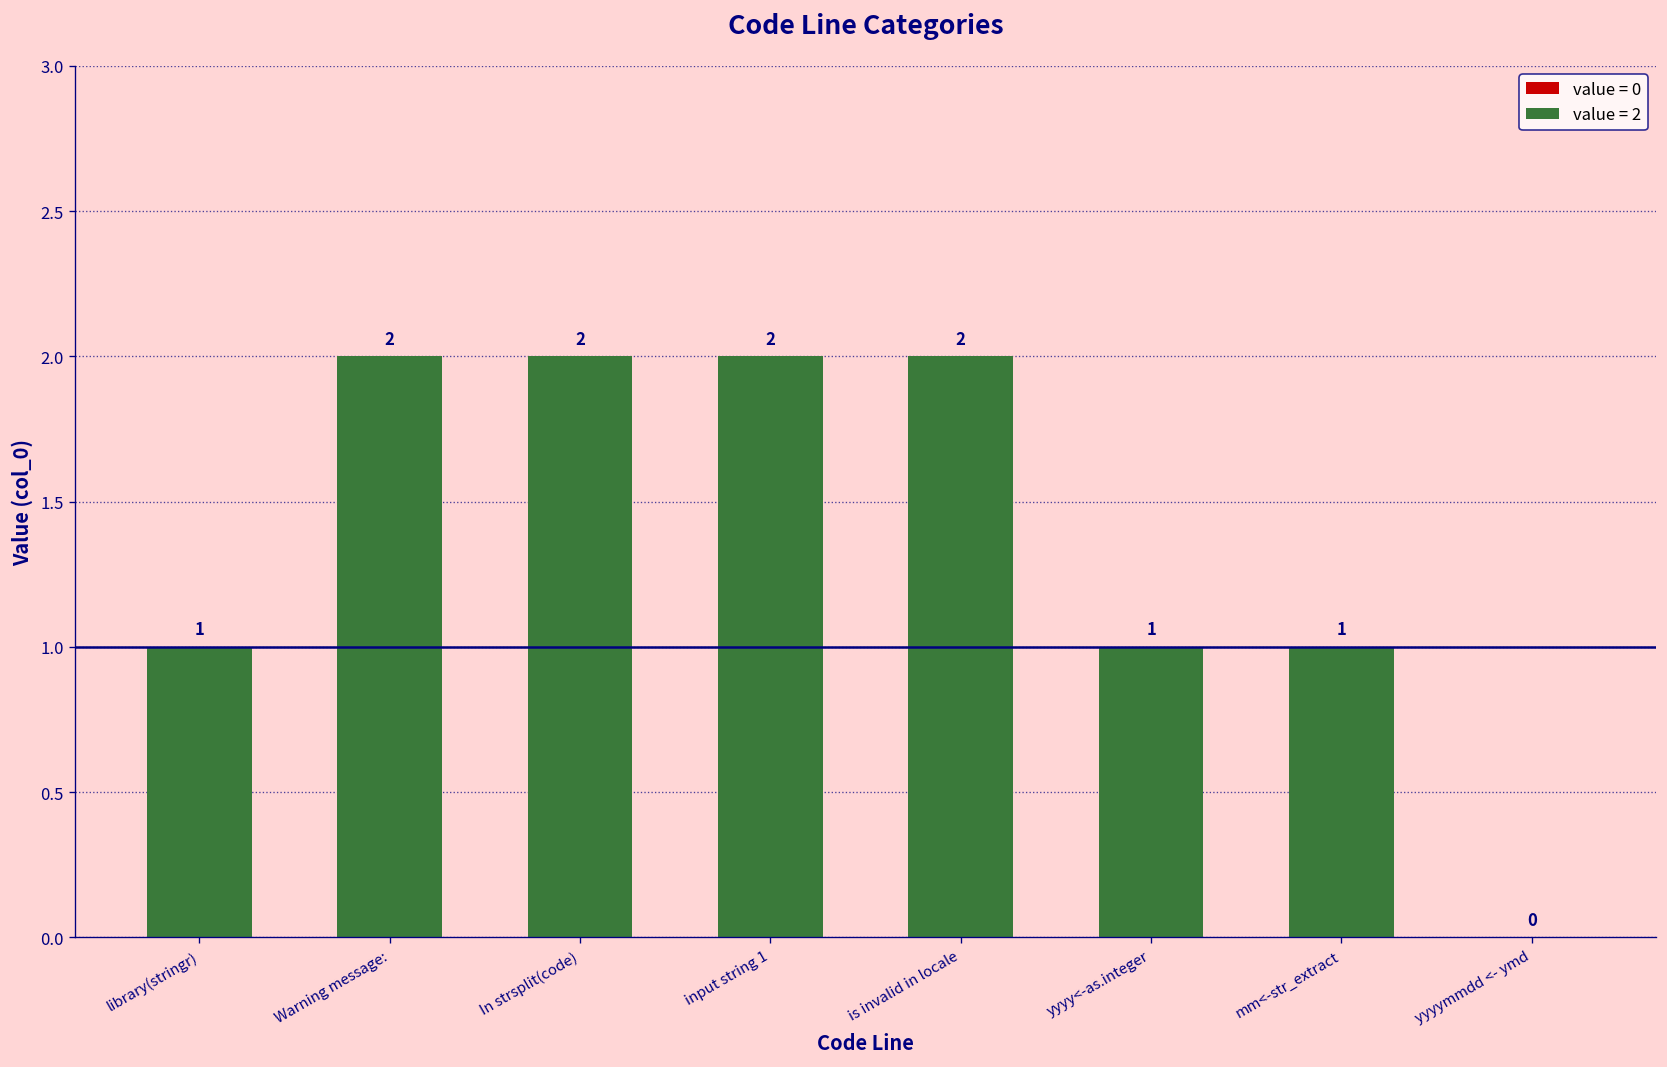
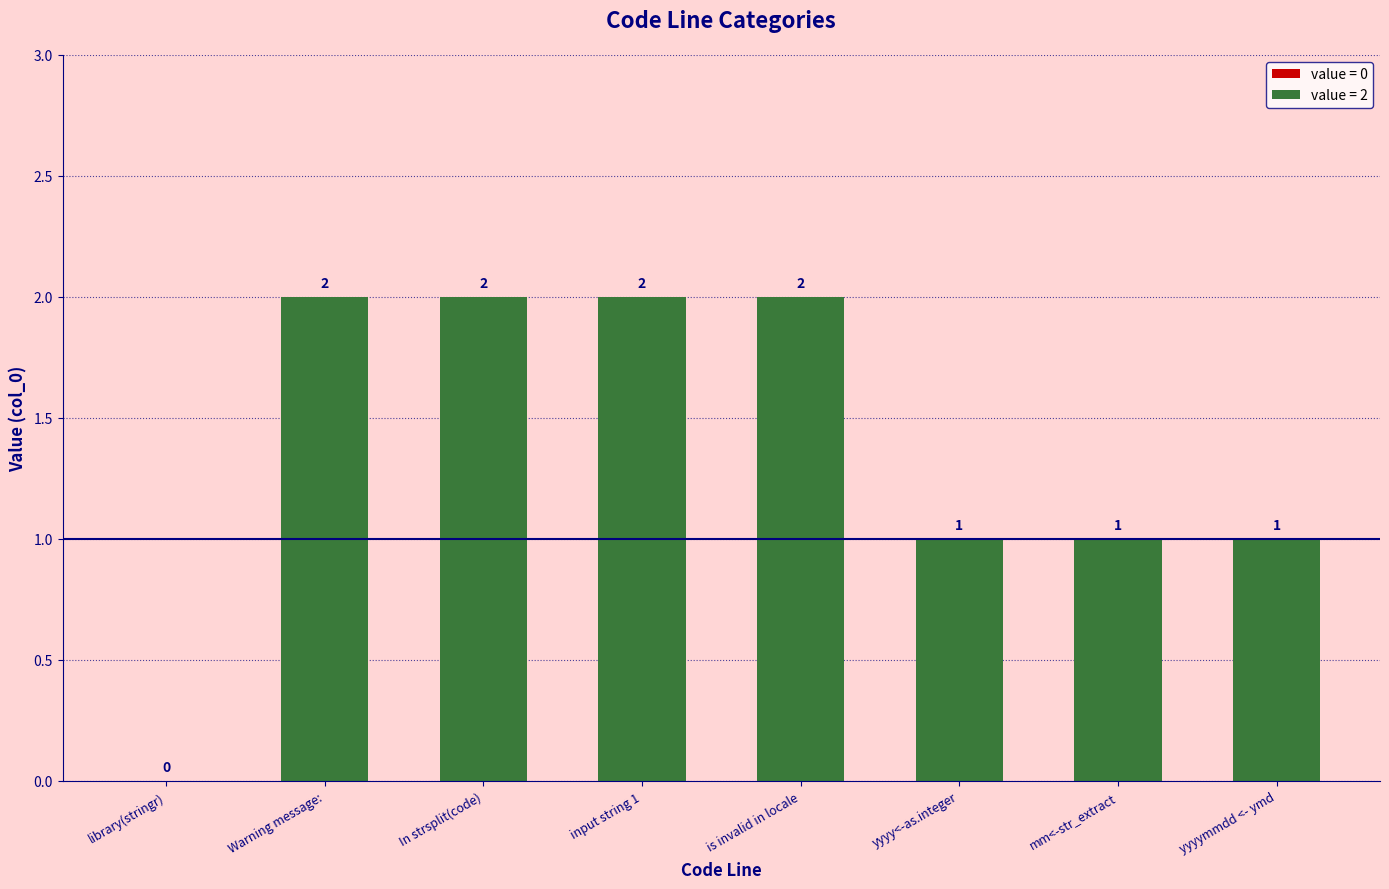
  {
-   "library(stringr)": 1,
+   "library(stringr)": 0,
    "Warning message:": 2,
    "In strsplit(code)": 2,
    "input string 1": 2,
    "is invalid in locale": 2,
    "yyyy<-as.integer": 1,
    "mm<-str_extract": 1,
-   "yyyymmdd <- ymd": 0
+   "yyyymmdd <- ymd": 1
  }
